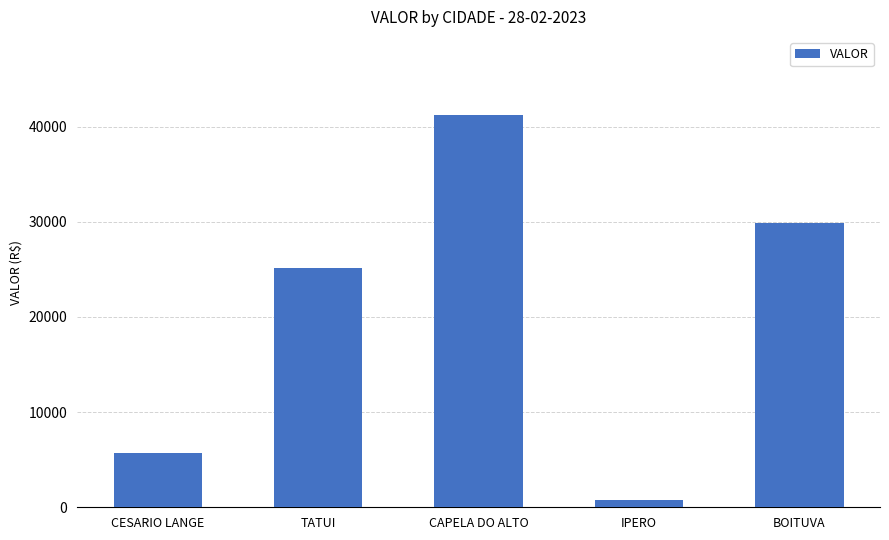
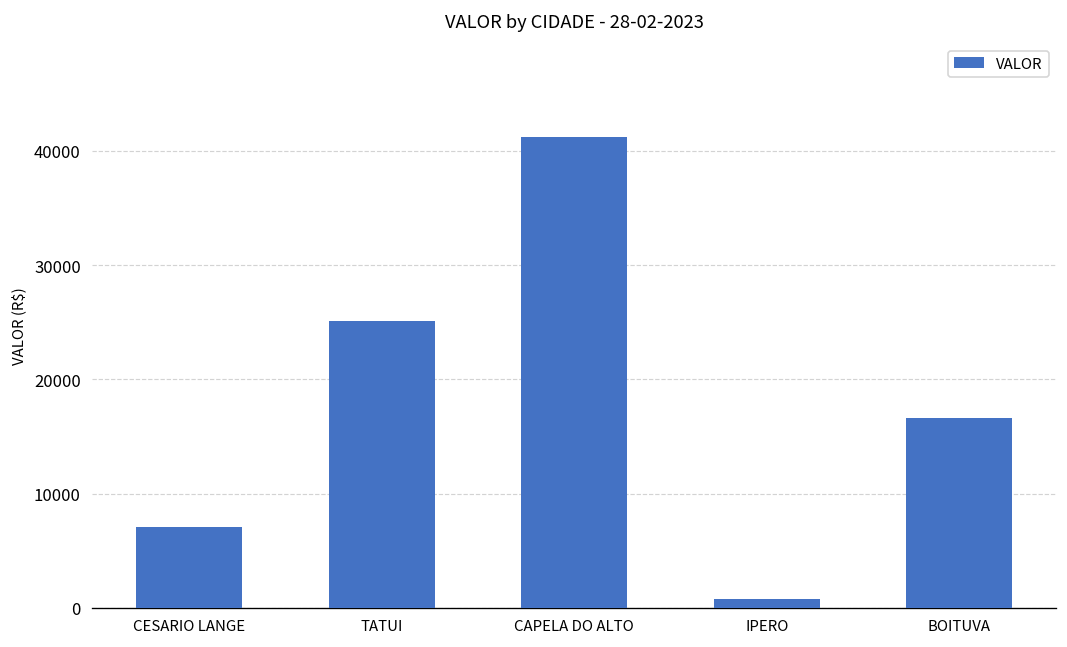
  {
-   "CESARIO LANGE": 6000,
+   "CESARIO LANGE": 7000,
    "TATUI": 25000,
    "CAPELA DO ALTO": 41000,
    "IPERO": 1000,
-   "BOITUVA": 30000
+   "BOITUVA": 17000
  }
